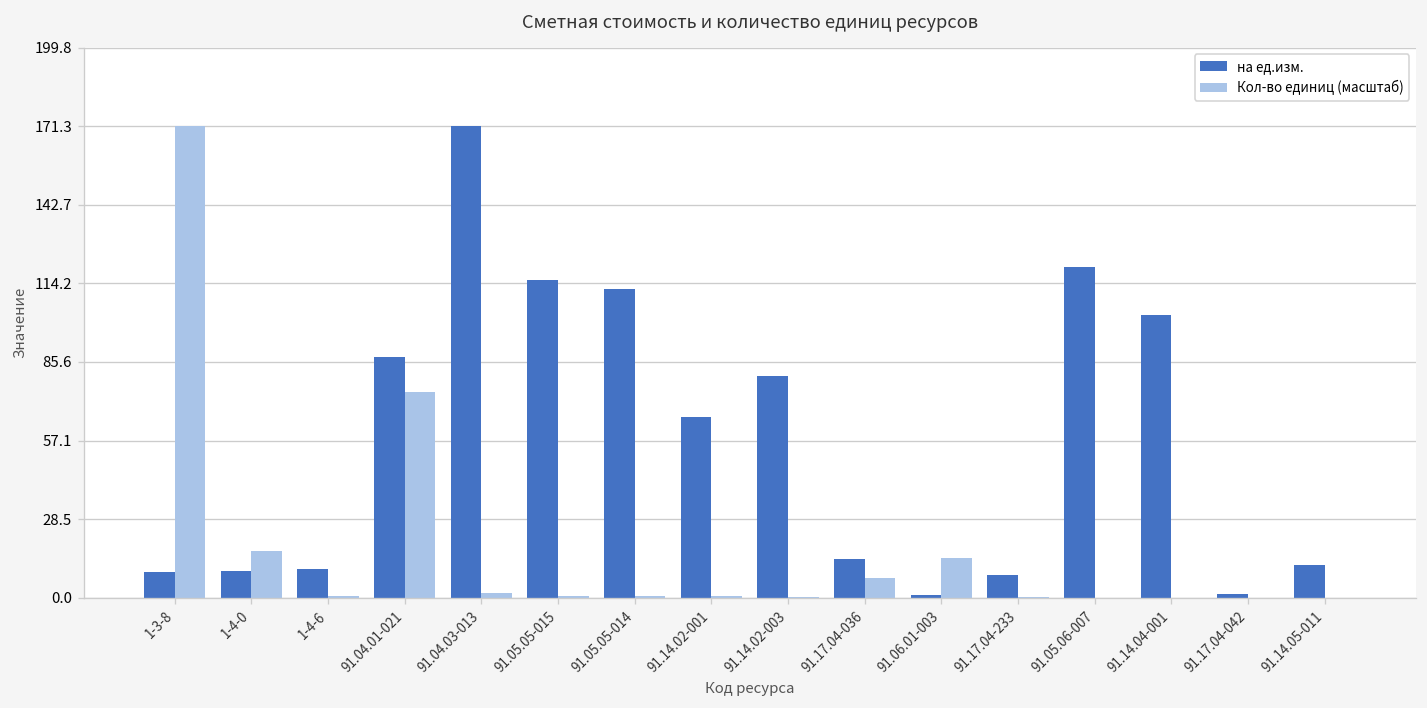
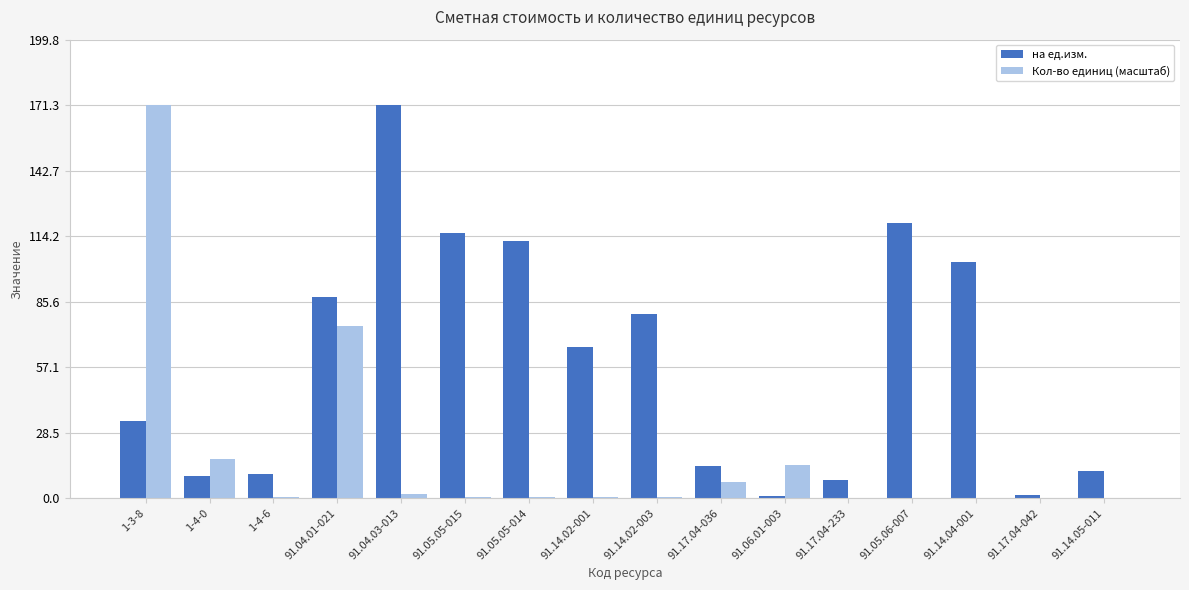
  {
    "на ед.изм.": {
-     "1-3-8": 9,
+     "1-3-8": 34,
      "1-4-0": 10,
      "1-4-6": 11,
      "91.04.01-021": 88,
      "91.04.03-013": 171,
      "91.05.05-015": 115,
      "91.05.05-014": 112,
      "91.14.02-001": 66,
      "91.14.02-003": 80,
      "91.17.04-036": 14,
      "91.17.04-233": 8,
      "91.05.06-007": 120,
      "91.14.04-001": 103,
      "91.17.04-042": 1,
      "91.14.05-011": 12
    },
    "Кол-во единиц (масштаб)": {
      "1-3-8": 171,
      "1-4-0": 17,
      "91.04.01-021": 75,
      "91.04.03-013": 2,
      "91.17.04-036": 7,
      "91.06.01-003": 14
    }
  }
